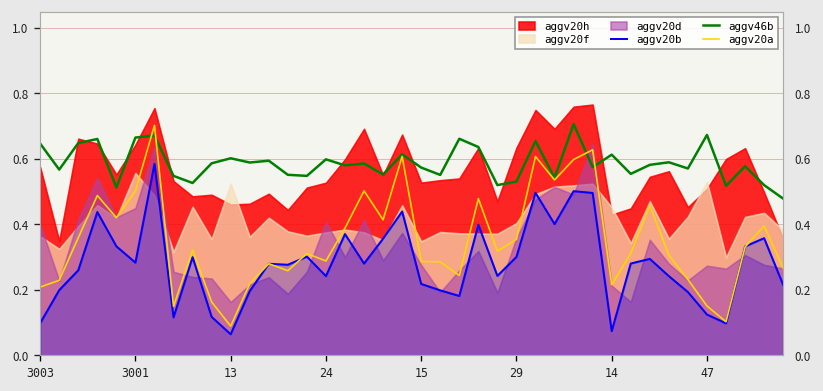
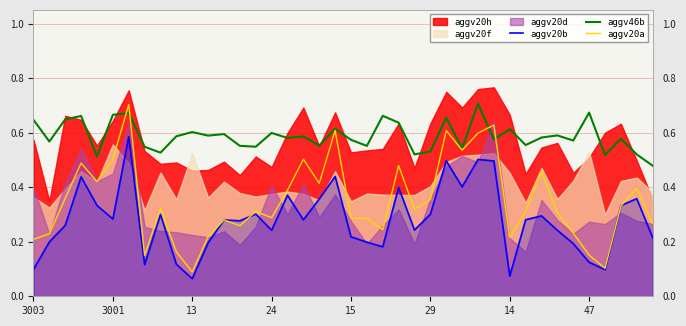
  {
    "aggv20h": {
      "3003": 0.57,
      "3001": 0.64,
      "13": 0.46,
-     "24": 0.53,
+     "24": 0.47,
      "15": 0.53,
      "29": 0.63,
-     "14": 0.43,
+     "14": 0.67,
      "47": 0.51
    },
    "aggv46b": {
      "3003": 0.65,
      "3001": 0.67,
      "13": 0.60,
      "24": 0.60,
      "15": 0.57,
      "29": 0.53,
      "14": 0.61,
      "47": 0.67
    },
    "aggv20f": {
      "3003": 0.36,
      "3001": 0.56,
      "13": 0.52,
      "24": 0.38,
      "15": 0.35,
      "29": 0.40,
      "14": 0.45,
      "47": 0.53
    },
    "aggv20a": {
      "3003": 0.21,
      "3001": 0.50,
      "13": 0.09,
      "24": 0.29,
      "15": 0.29,
      "47": 0.15
    },
    "aggv20d": {
      "3003": 0.40,
      "3001": 0.45,
-     "13": 0.16,
+     "13": 0.22,
      "24": 0.41,
      "15": 0.28,
      "47": 0.27
    },
    "aggv20b": {
      "3003": 0.10,
      "3001": 0.28,
      "13": 0.06,
      "24": 0.24,
      "15": 0.22,
      "29": 0.30,
      "14": 0.07,
      "47": 0.12
    }
  }
